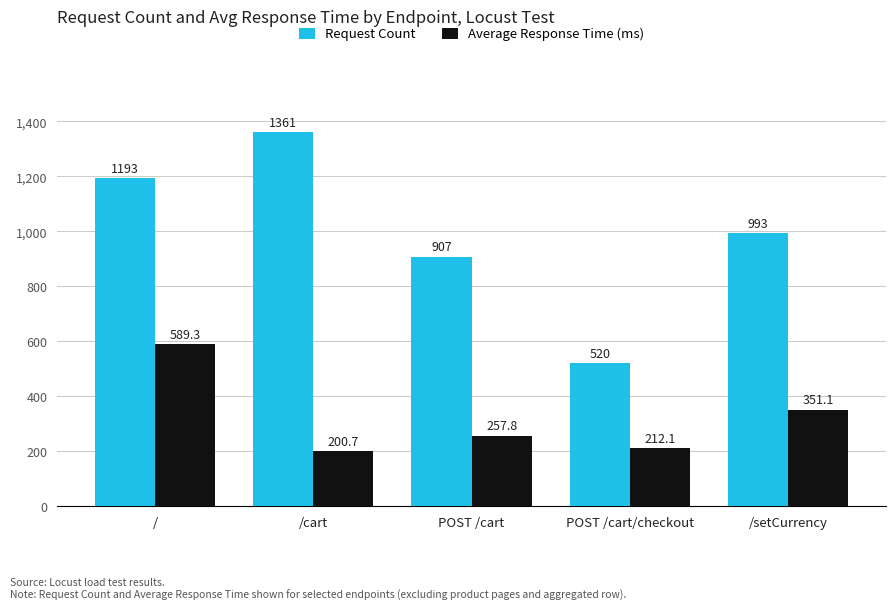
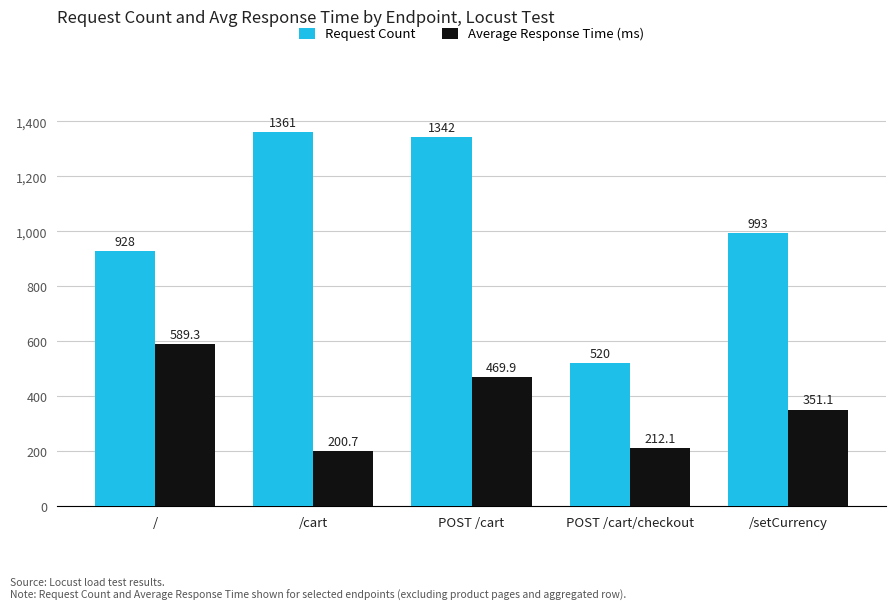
  {
    "Request Count": {
-     "/": 1193,
+     "/": 928,
      "/cart": 1361,
-     "POST /cart": 907,
+     "POST /cart": 1342,
      "POST /cart/checkout": 520,
      "/setCurrency": 993
    },
    "Average Response Time (ms)": {
      "/": 589.3,
      "/cart": 200.7,
-     "POST /cart": 257.8,
+     "POST /cart": 469.9,
      "POST /cart/checkout": 212.1,
      "/setCurrency": 351.1
    }
  }
